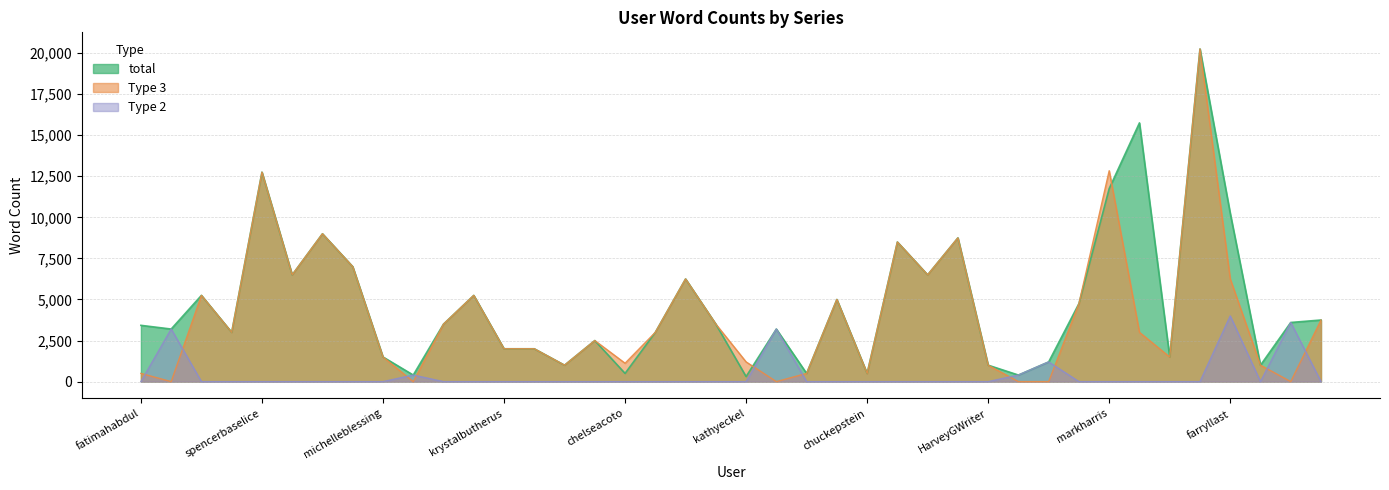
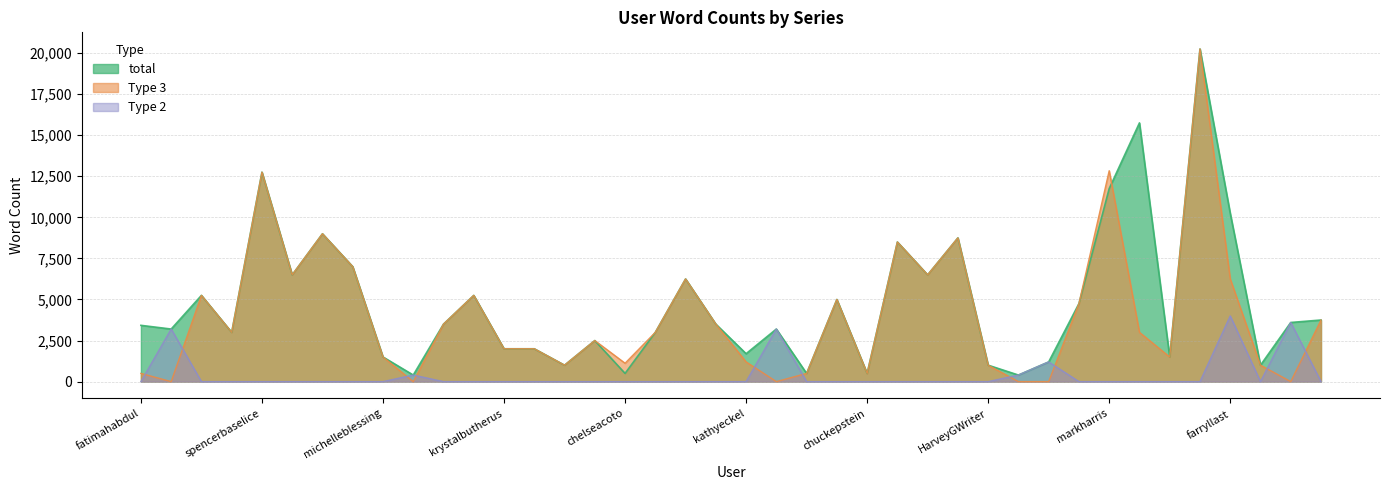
  {
    "total": {
      "fatimahabdul": "3,400",
      "chelseacoto": "500",
-     "kathyeckel": "300",
+     "kathyeckel": "1,700",
      "markharris": "11,800",
      "farryllast": "10,300"
    },
    "Type 3": {
      "fatimahabdul": "500",
      "chelseacoto": "1,100",
      "kathyeckel": "1,200",
      "markharris": "12,800",
      "farryllast": "6,300"
    },
    "Type 2": {
      "fatimahabdul": "0",
      "spencerbaselice": "0",
      "michelleblessing": "0",
      "krystalbutherus": "0",
      "chelseacoto": "0",
      "kathyeckel": "0",
      "chuckepstein": "0",
      "HarveyGWriter": "0",
      "markharris": "0",
      "farryllast": "4,000"
    }
  }
